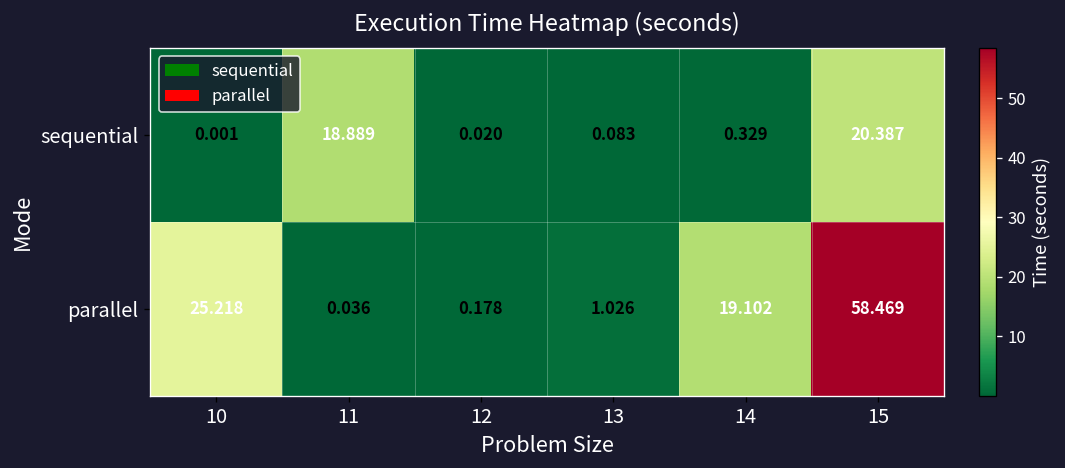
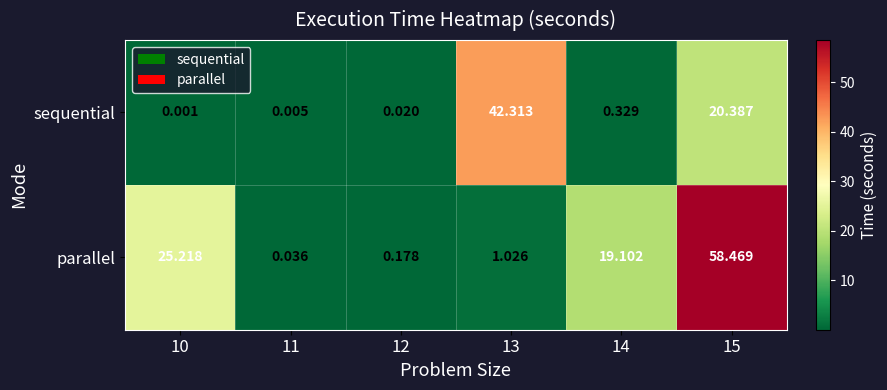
  {
    "sequential": {
      "10": 0.001,
-     "11": 18.889,
+     "11": 0.005,
      "12": 0.020,
-     "13": 0.083,
+     "13": 42.313,
      "14": 0.329,
      "15": 20.387
    },
    "parallel": {
      "10": 25.218,
      "11": 0.036,
      "12": 0.178,
      "13": 1.026,
      "14": 19.102,
      "15": 58.469
    }
  }
